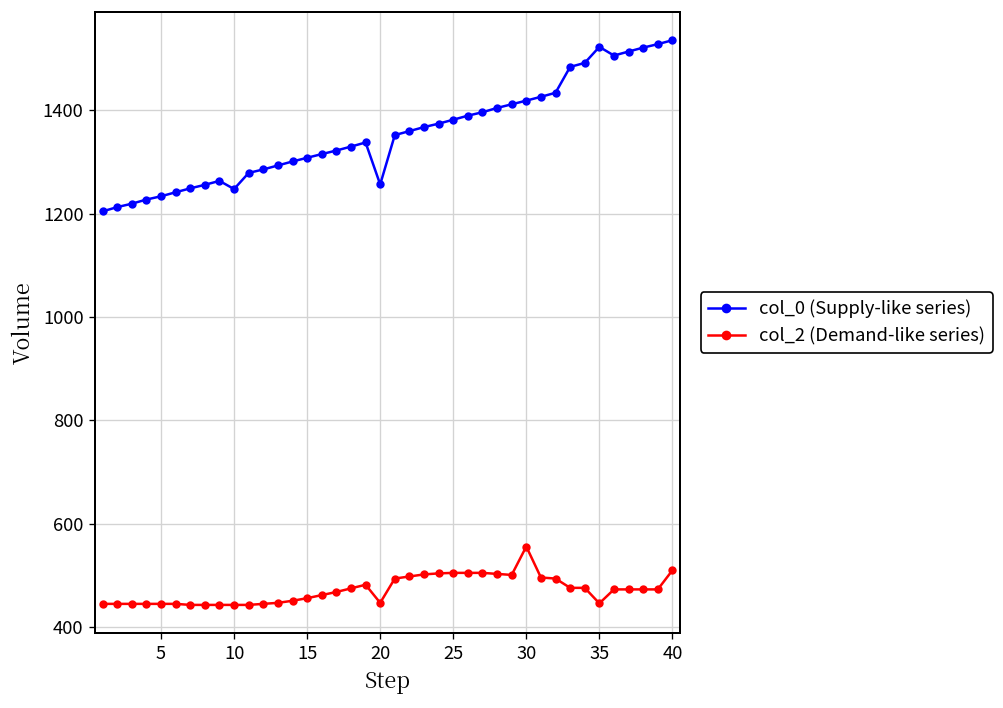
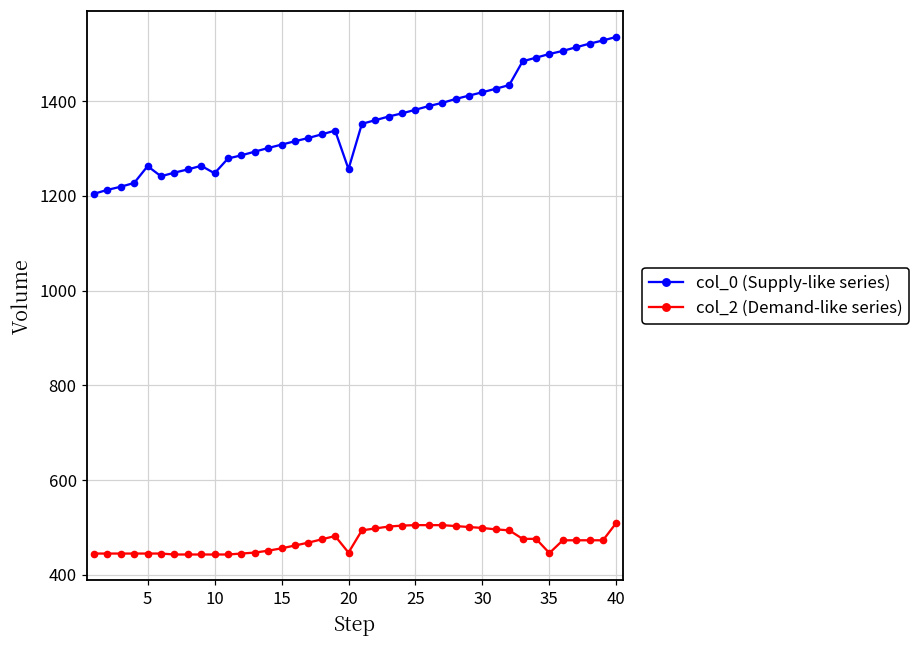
  {
    "col_0 (Supply-like series)": {
-     "5": 1230,
+     "5": 1260,
      "10": 1250,
      "15": 1310,
      "20": 1260,
      "25": 1380,
      "30": 1420,
-     "35": 1520,
+     "35": 1500,
      "40": 1540
    },
    "col_2 (Demand-like series)": {
      "5": 450,
      "10": 440,
      "15": 460,
      "20": 450,
      "25": 510,
-     "30": 560,
+     "30": 500,
      "35": 450,
      "40": 510
    }
  }
